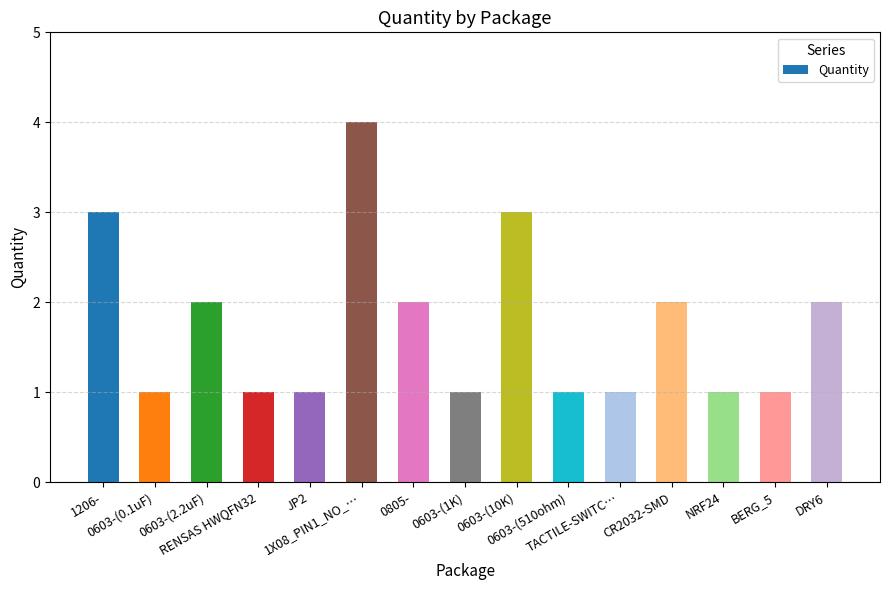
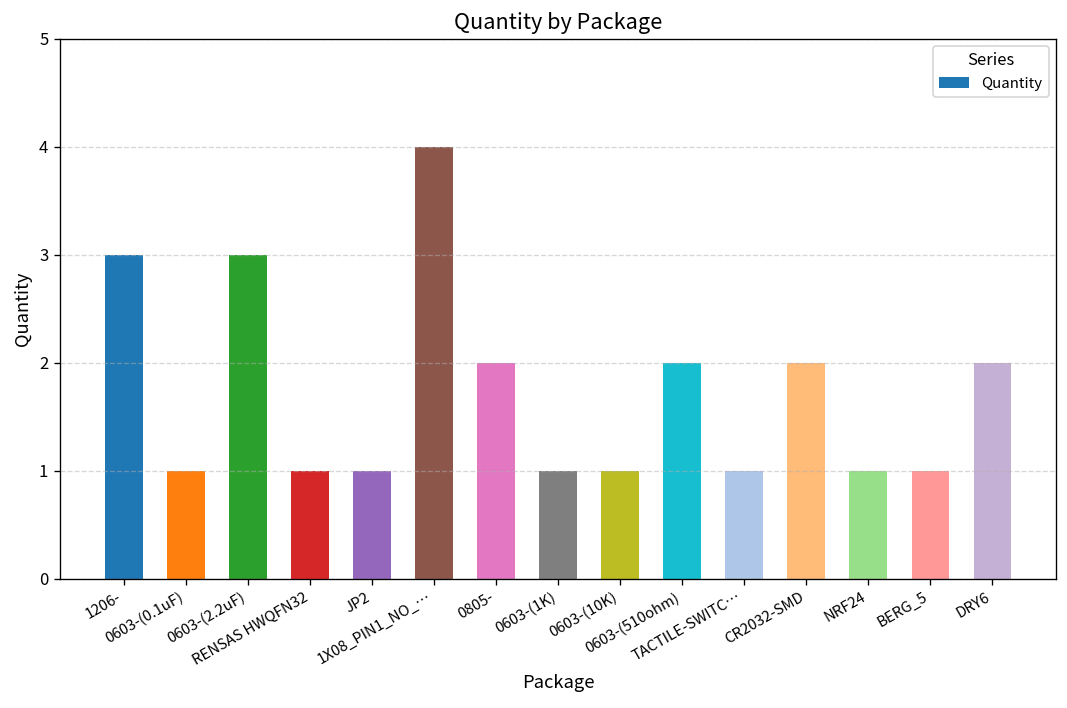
  {
    "1206-": 3,
    "0603-(0.1uF)": 1,
-   "0603-(2.2uF)": 2,
+   "0603-(2.2uF)": 3,
    "RENSAS HWQFN32": 1,
    "JP2": 1,
    "1X08_PIN1_NO_…": 4,
    "0805-": 2,
    "0603-(1K)": 1,
-   "0603-(10K)": 3,
-   "0603-(510ohm)": 1,
+   "0603-(10K)": 1,
+   "0603-(510ohm)": 2,
    "TACTILE-SWITC…": 1,
    "CR2032-SMD": 2,
    "NRF24": 1,
    "BERG_5": 1,
    "DRY6": 2
  }
